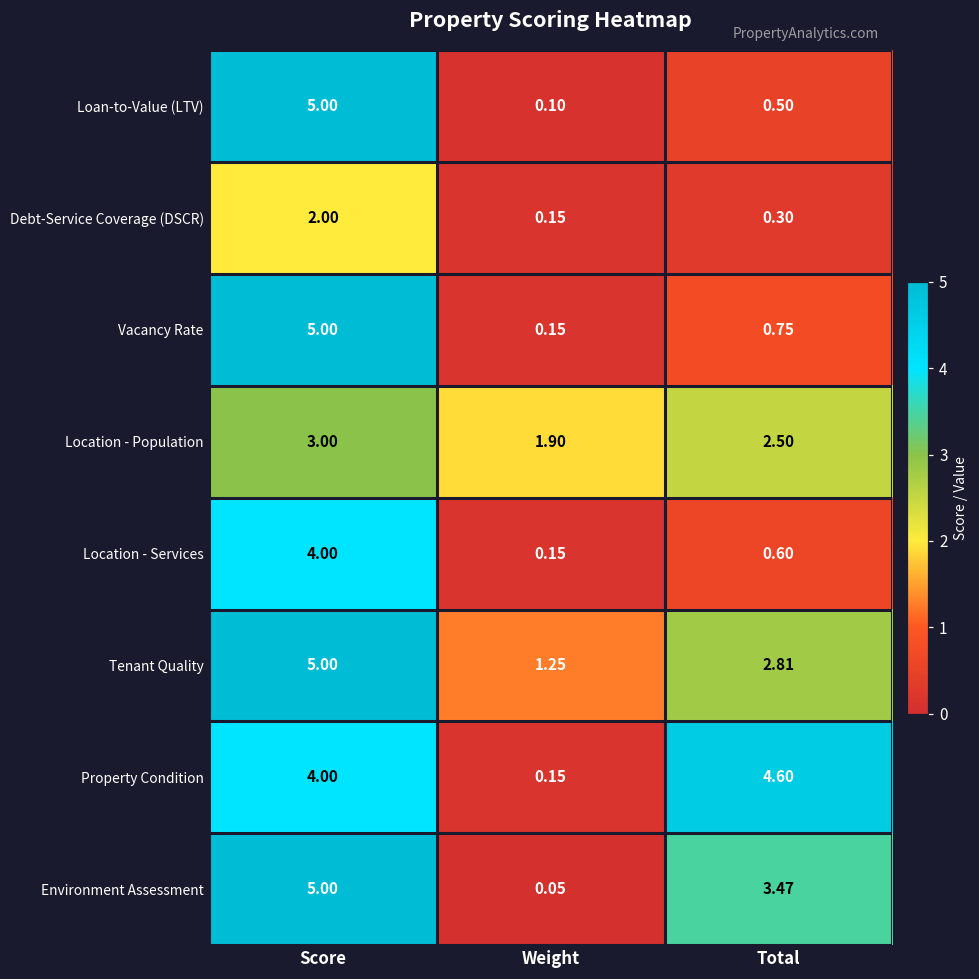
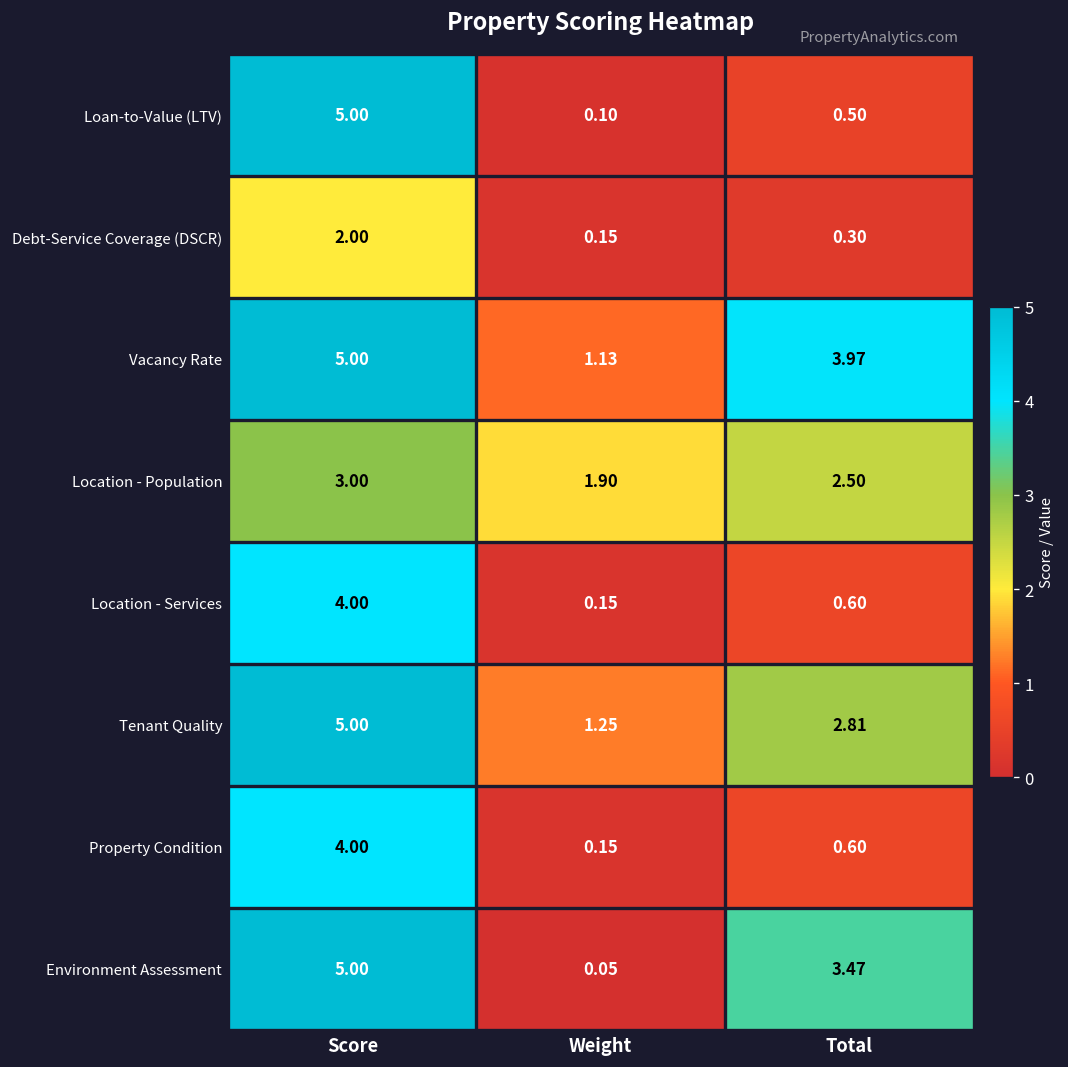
  {
    "Loan-to-Value (LTV)": {
      "Score": 5.00,
      "Weight": 0.10,
      "Total": 0.50
    },
    "Debt-Service Coverage (DSCR)": {
      "Score": 2.00,
      "Weight": 0.15,
      "Total": 0.30
    },
    "Vacancy Rate": {
      "Score": 5.00,
-     "Weight": 0.15,
-     "Total": 0.75
+     "Weight": 1.13,
+     "Total": 3.97
    },
    "Location - Population": {
      "Score": 3.00,
      "Weight": 1.90,
      "Total": 2.50
    },
    "Location - Services": {
      "Score": 4.00,
      "Weight": 0.15,
      "Total": 0.60
    },
    "Tenant Quality": {
      "Score": 5.00,
      "Weight": 1.25,
      "Total": 2.81
    },
    "Property Condition": {
      "Score": 4.00,
      "Weight": 0.15,
-     "Total": 4.60
+     "Total": 0.60
    },
    "Environment Assessment": {
      "Score": 5.00,
      "Weight": 0.05,
      "Total": 3.47
    }
  }
